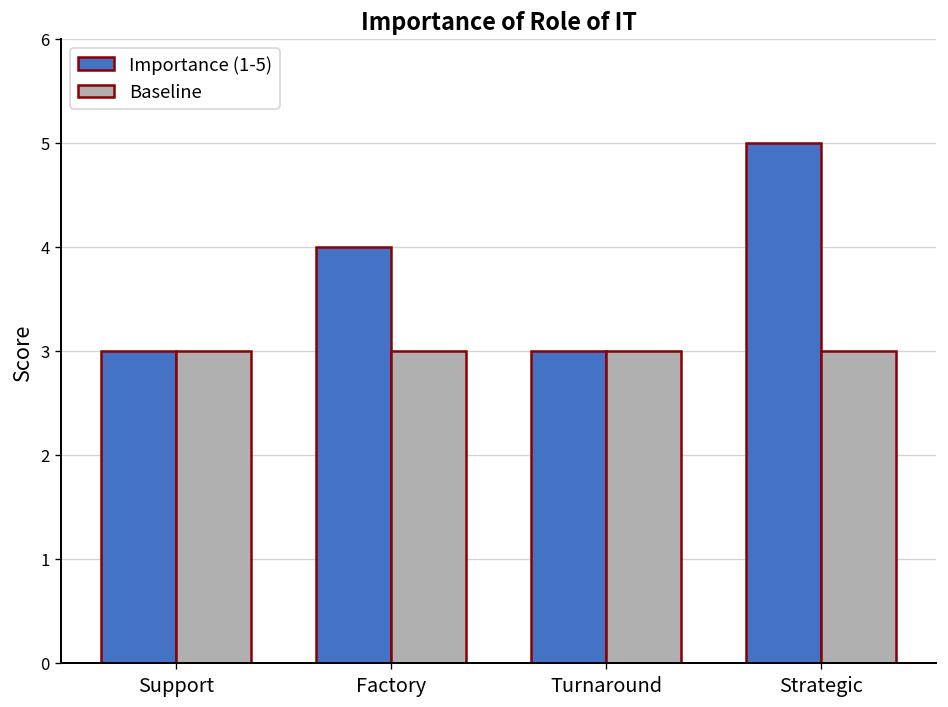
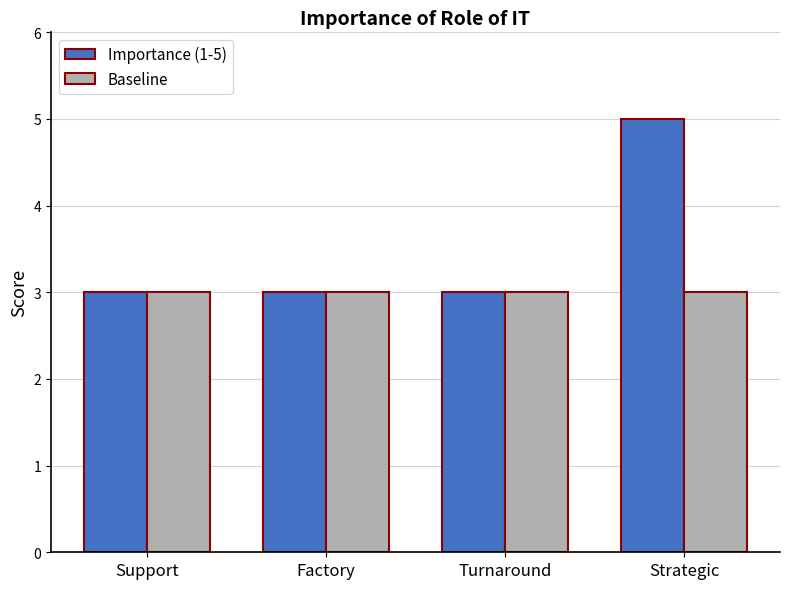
  {
    "Importance (1-5)": {
      "Support": 3,
-     "Factory": 4,
+     "Factory": 3,
      "Turnaround": 3,
      "Strategic": 5
    },
    "Baseline": {
      "Support": 3,
      "Factory": 3,
      "Turnaround": 3,
      "Strategic": 3
    }
  }
